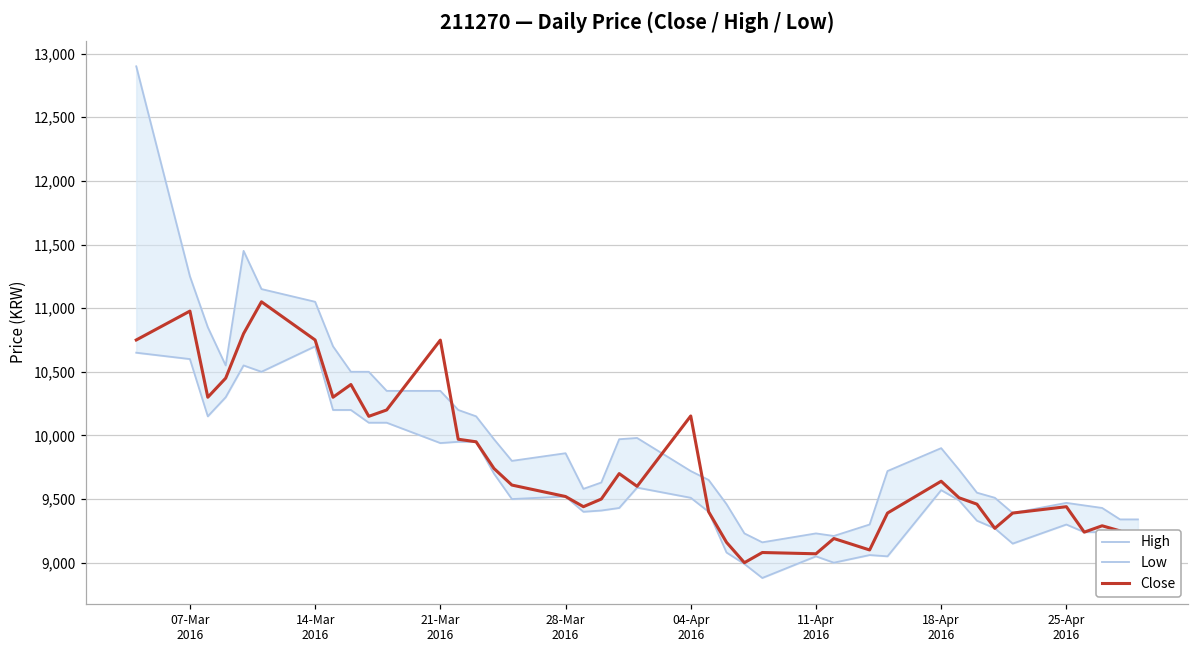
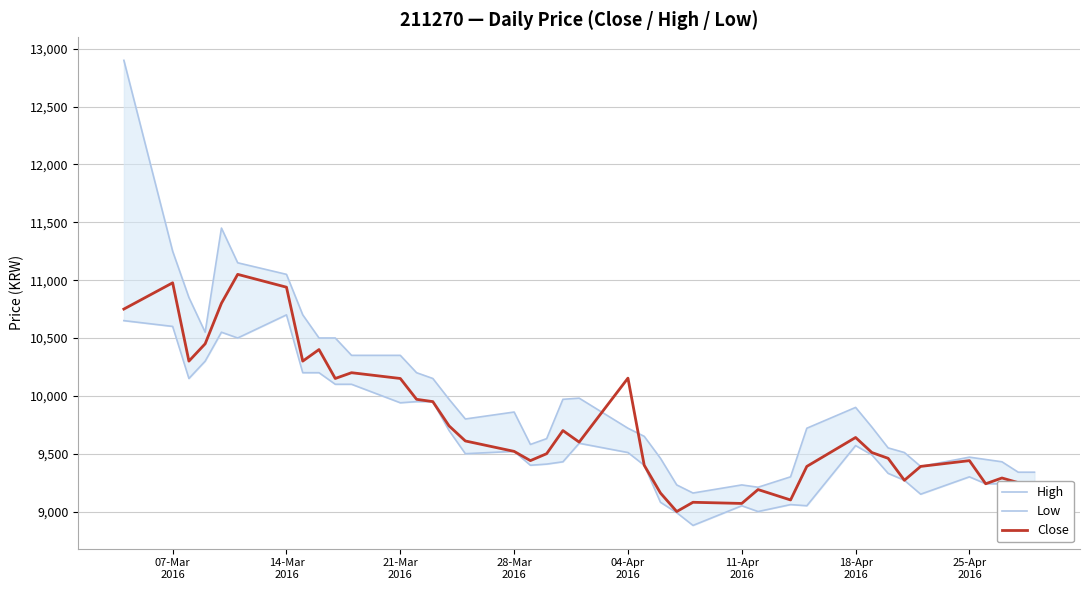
  {
    "Close": {
      "07-Mar 2016": "10,980",
-     "14-Mar 2016": "10,750",
-     "21-Mar 2016": "10,750",
+     "14-Mar 2016": "10,940",
+     "21-Mar 2016": "10,150",
      "04-Apr 2016": "10,150",
      "18-Apr 2016": "9,640",
      "25-Apr 2016": "9,440"
    }
  }
